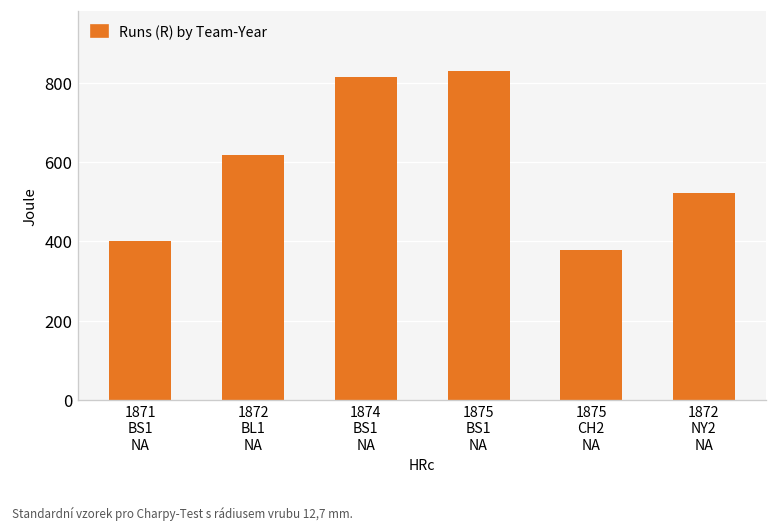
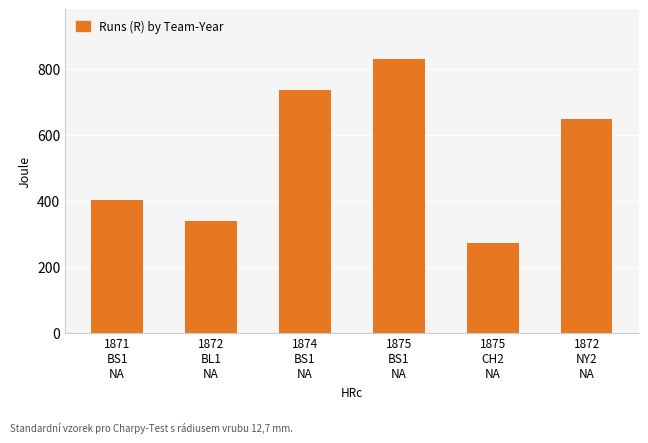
  {
    "1871 BS1 NA": 400,
-   "1872 BL1 NA": 620,
-   "1874 BS1 NA": 810,
+   "1872 BL1 NA": 340,
+   "1874 BS1 NA": 740,
    "1875 BS1 NA": 830,
-   "1875 CH2 NA": 380,
-   "1872 NY2 NA": 520
+   "1875 CH2 NA": 270,
+   "1872 NY2 NA": 650
  }
